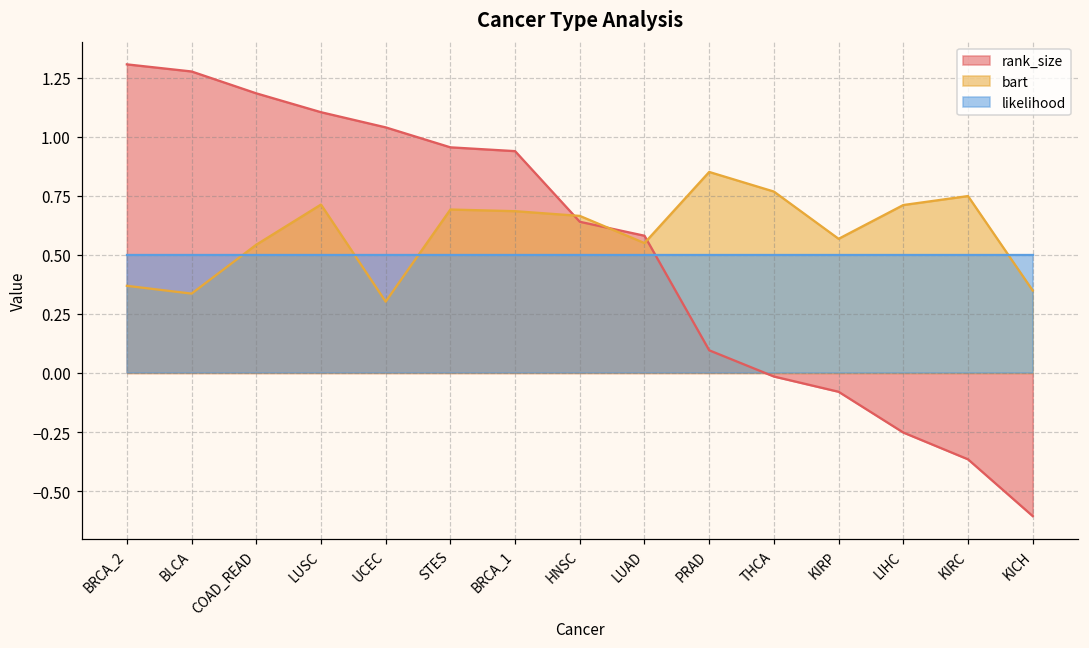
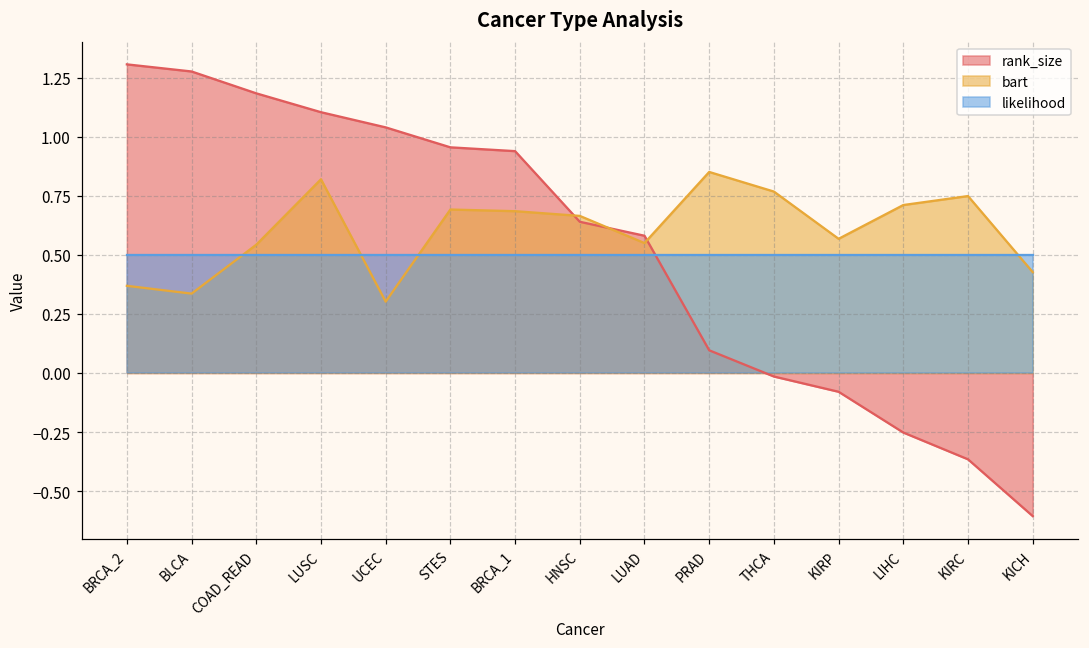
  {
    "bart": {
      "BRCA_2": 0.37,
      "BLCA": 0.34,
      "COAD_READ": 0.54,
-     "LUSC": 0.71,
+     "LUSC": 0.82,
      "UCEC": 0.30,
      "STES": 0.69,
      "BRCA_1": 0.69,
      "HNSC": 0.67,
      "LUAD": 0.55,
      "PRAD": 0.85,
      "THCA": 0.77,
      "KIRP": 0.57,
      "LIHC": 0.71,
      "KIRC": 0.75,
-     "KICH": 0.35
+     "KICH": 0.43
    },
    "likelihood": {
      "BRCA_2": 0.50,
      "BLCA": 0.50,
      "COAD_READ": 0.50,
      "LUSC": 0.50,
      "UCEC": 0.50,
      "STES": 0.50,
      "BRCA_1": 0.50,
      "HNSC": 0.50,
      "LUAD": 0.50,
      "PRAD": 0.50,
      "THCA": 0.50,
      "KIRP": 0.50,
      "LIHC": 0.50,
      "KIRC": 0.50,
      "KICH": 0.50
    }
  }
